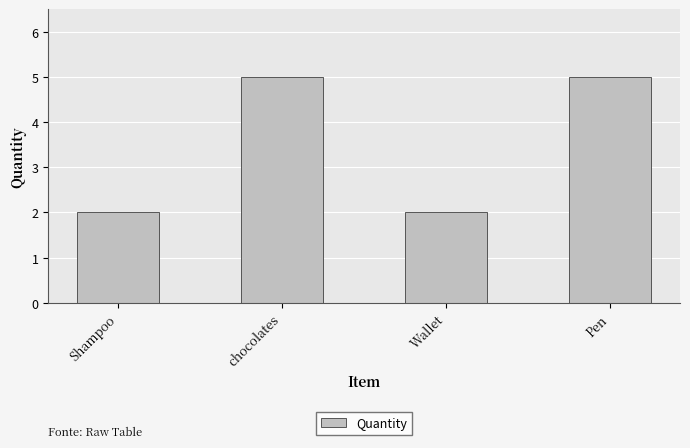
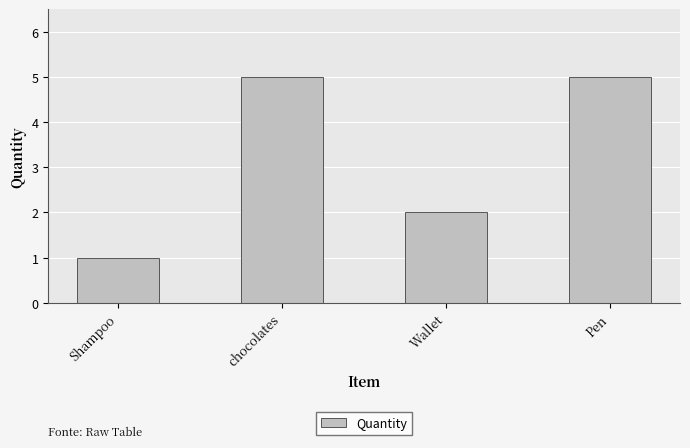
  {
-   "Shampoo": 2,
+   "Shampoo": 1,
    "chocolates": 5,
    "Wallet": 2,
    "Pen": 5
  }
